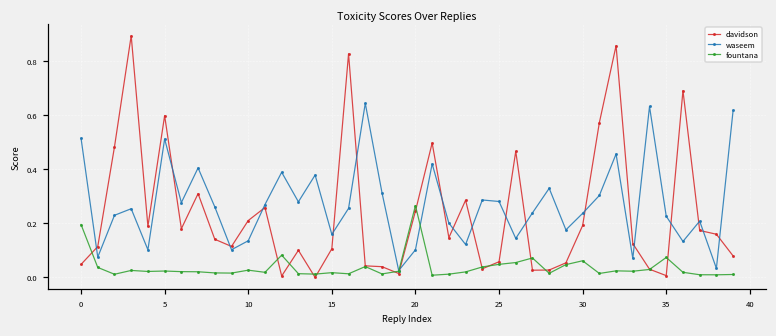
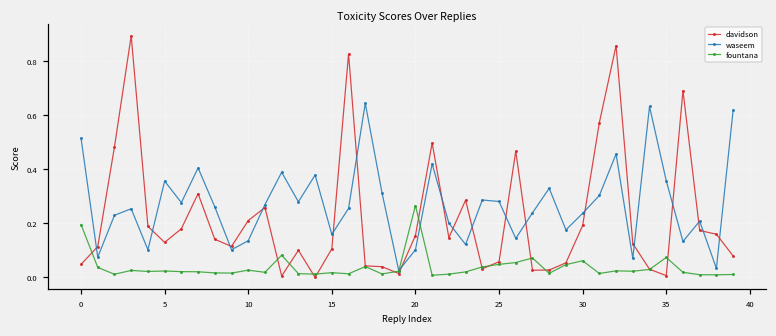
  {
    "davidson": {
      "0": 0.05,
-     "5": 0.60,
+     "5": 0.13,
      "10": 0.21,
      "15": 0.11,
-     "20": 0.25,
+     "20": 0.16,
      "30": 0.19,
      "35": 0.01
    },
    "waseem": {
      "0": 0.52,
-     "5": 0.51,
+     "5": 0.36,
      "10": 0.14,
      "15": 0.16,
      "20": 0.10,
      "25": 0.28,
      "30": 0.24,
-     "35": 0.23
+     "35": 0.36
    },
    "fountana": {
      "0": 0.20,
      "5": 0.02,
      "10": 0.03,
      "15": 0.02,
      "20": 0.27,
      "30": 0.06,
      "35": 0.07
    }
  }
